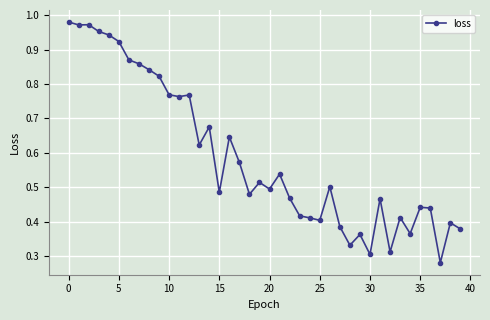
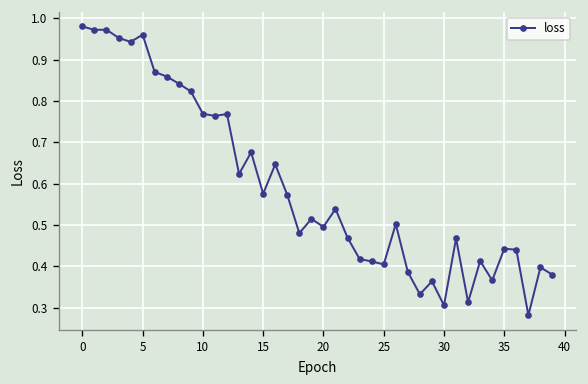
  {
    "0": 0.98,
-   "5": 0.92,
+   "5": 0.96,
    "10": 0.77,
-   "15": 0.49,
+   "15": 0.58,
    "20": 0.50,
    "25": 0.40,
    "30": 0.31,
    "35": 0.44
  }
